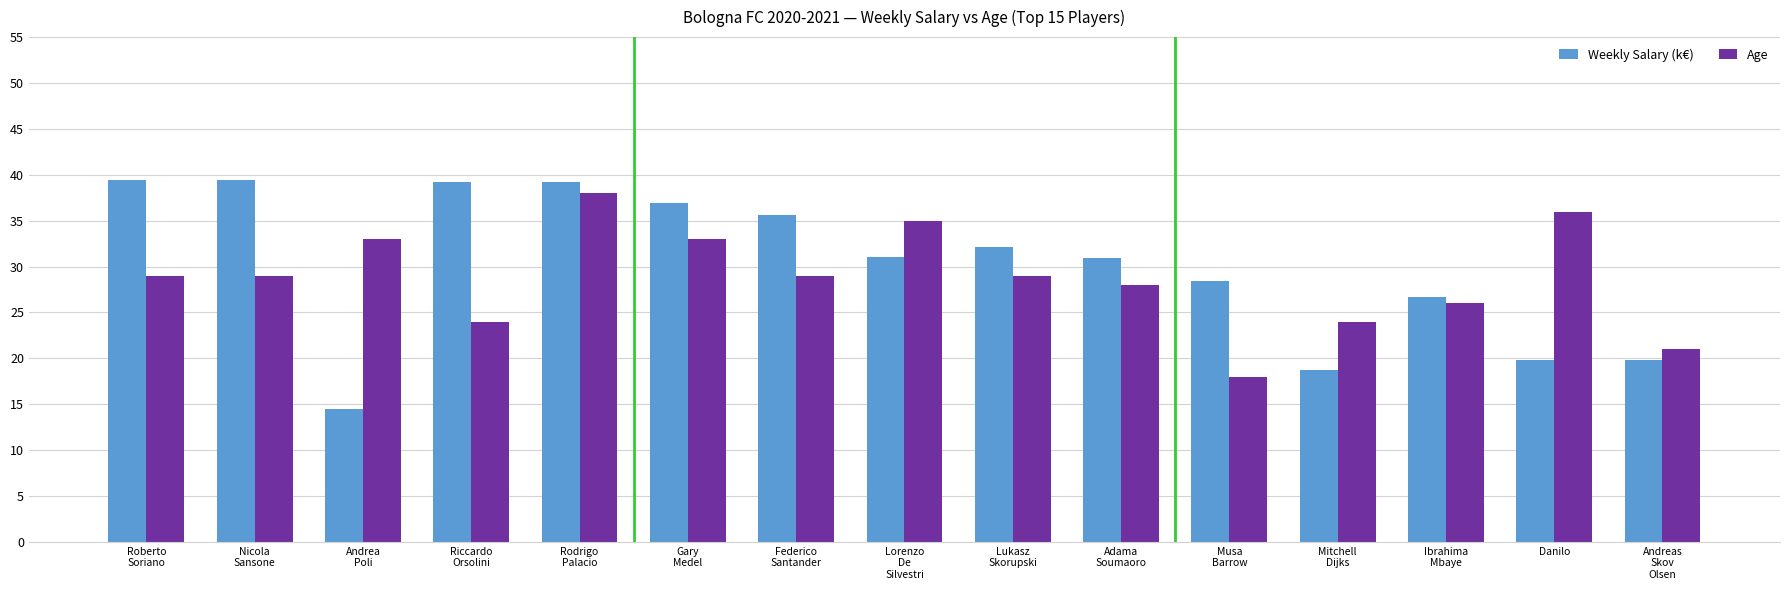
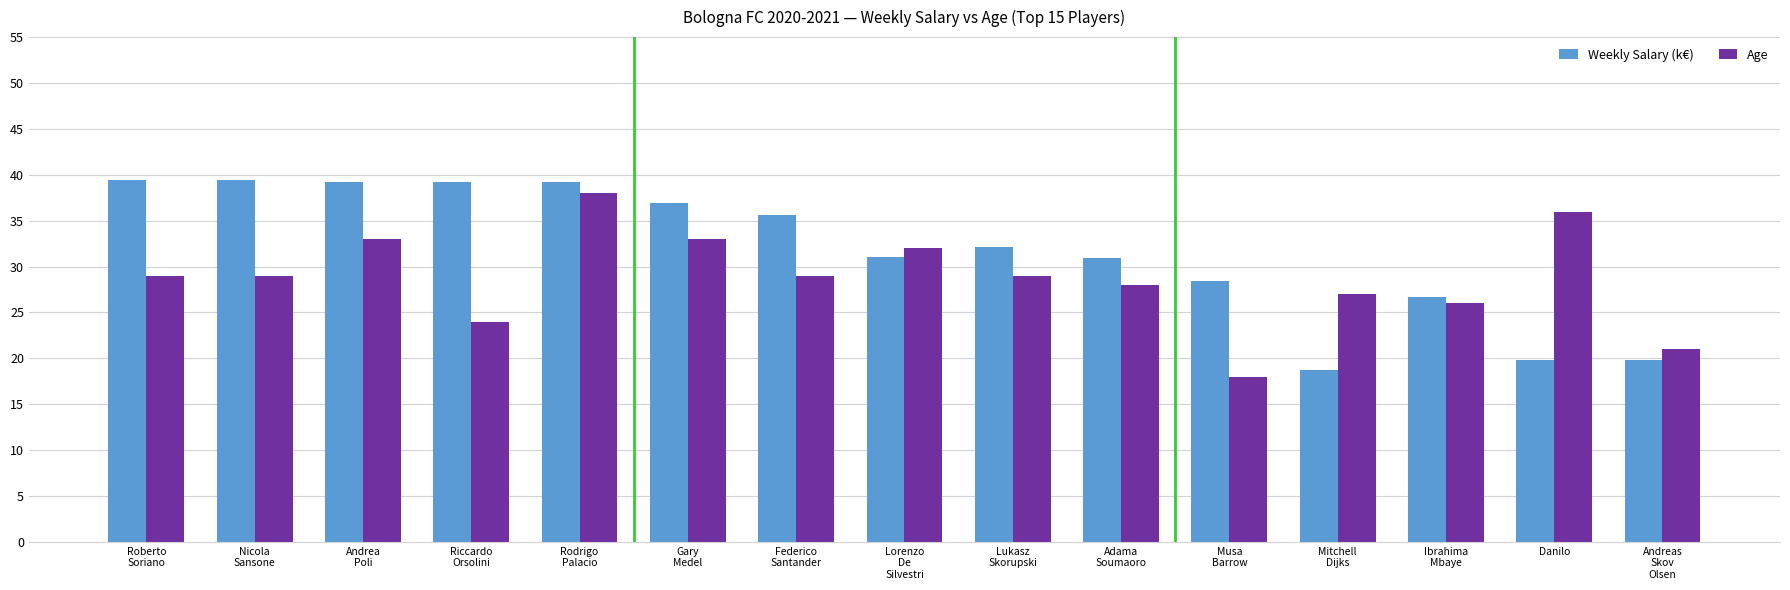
  {
    "Weekly Salary (k€)": {
      "Roberto Soriano": 39,
      "Nicola Sansone": 39,
-     "Andrea Poli": 14,
+     "Andrea Poli": 39,
      "Riccardo Orsolini": 39,
      "Rodrigo Palacio": 39,
      "Gary Medel": 37,
      "Federico Santander": 36,
      "Lorenzo De Silvestri": 31,
      "Lukasz Skorupski": 32,
      "Adama Soumaoro": 31,
      "Musa Barrow": 28,
      "Mitchell Dijks": 19,
      "Ibrahima Mbaye": 27,
      "Danilo": 20,
      "Andreas Skov Olsen": 20
    },
    "Age": {
      "Roberto Soriano": 29,
      "Nicola Sansone": 29,
      "Andrea Poli": 33,
      "Riccardo Orsolini": 24,
      "Rodrigo Palacio": 38,
      "Gary Medel": 33,
      "Federico Santander": 29,
-     "Lorenzo De Silvestri": 35,
+     "Lorenzo De Silvestri": 32,
      "Lukasz Skorupski": 29,
      "Adama Soumaoro": 28,
      "Musa Barrow": 18,
-     "Mitchell Dijks": 24,
+     "Mitchell Dijks": 27,
      "Ibrahima Mbaye": 26,
      "Danilo": 36,
      "Andreas Skov Olsen": 21
    }
  }
